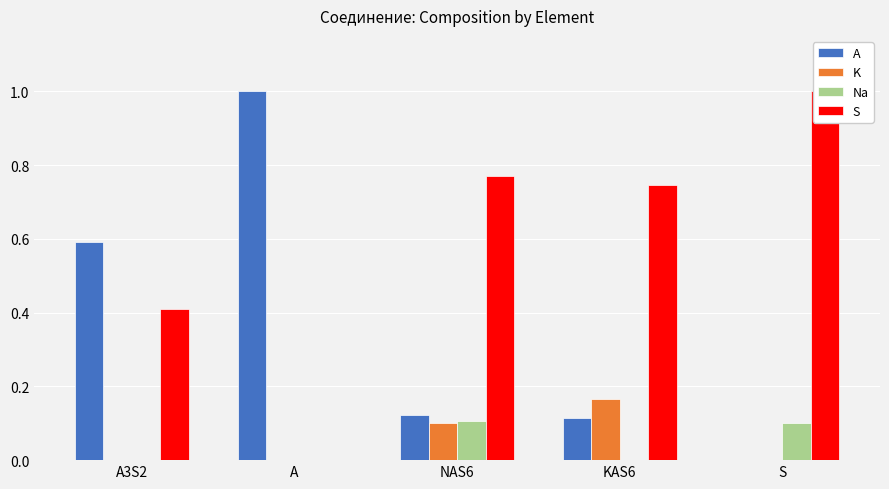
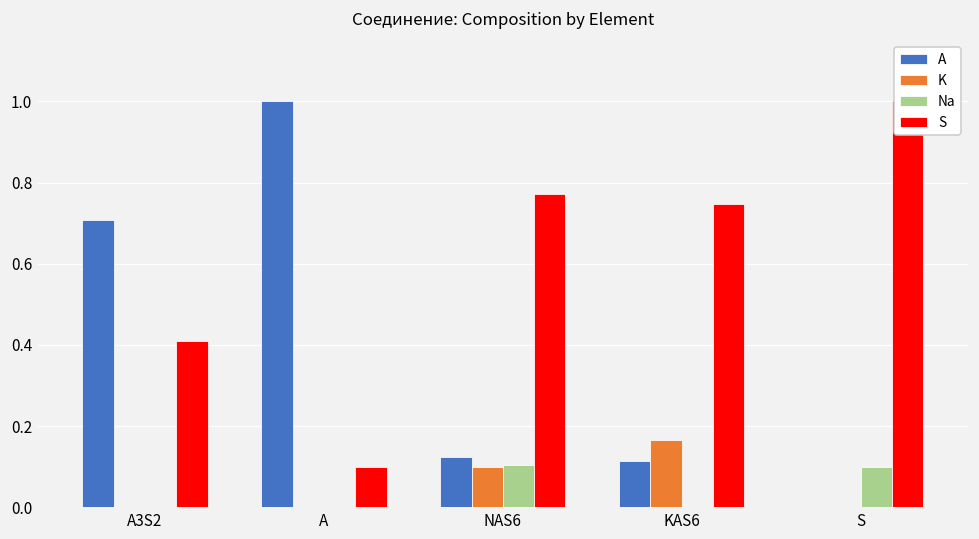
  {
    "A": {
-     "A3S2": 0.59,
+     "A3S2": 0.71,
      "A": 1.00,
      "NAS6": 0.12,
      "KAS6": 0.12,
      "S": 0.00
    },
    "K": {
      "A3S2": 0.00,
      "A": 0.00,
      "NAS6": 0.10,
      "KAS6": 0.17,
      "S": 0.00
    },
    "Na": {
      "A3S2": 0.00,
      "A": 0.00,
      "NAS6": 0.11,
      "KAS6": 0.00,
      "S": 0.10
    },
    "S": {
      "A3S2": 0.41,
-     "A": 0.0,
+     "A": 0.1,
      "NAS6": 0.77,
      "KAS6": 0.75
    }
  }
